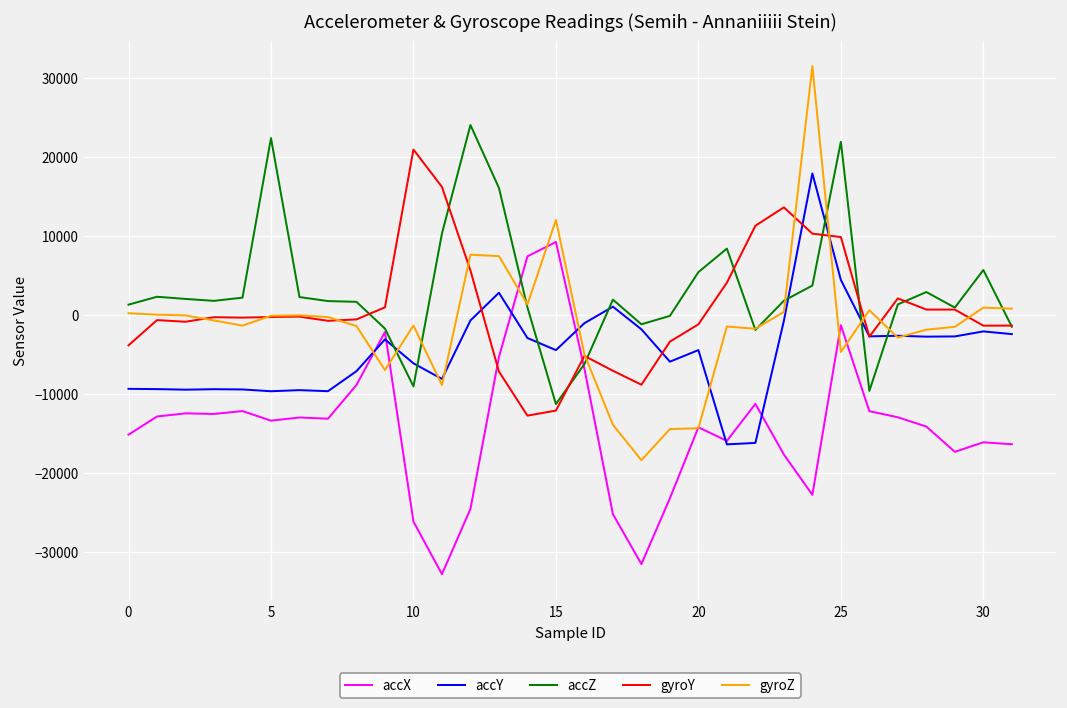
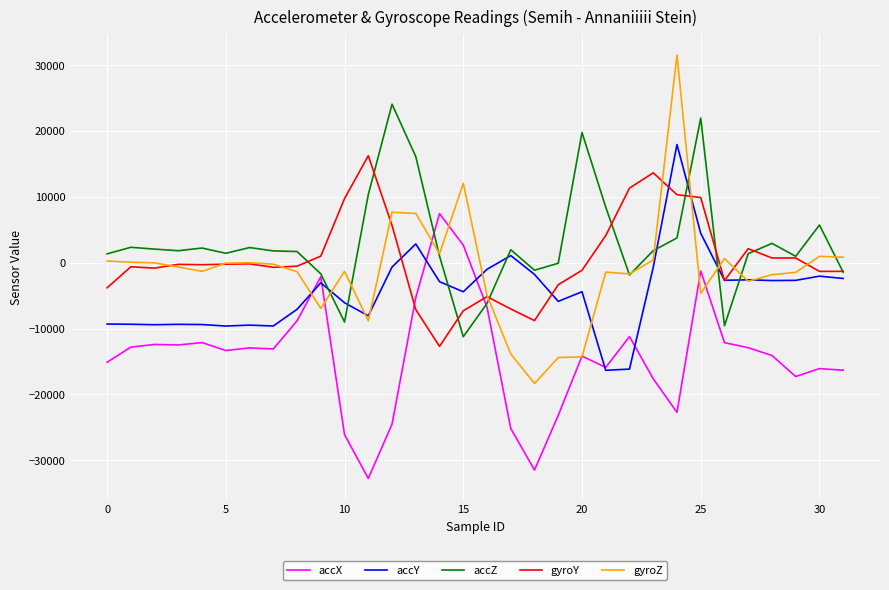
  {
    "accX": {
      "0": -15000,
      "5": -13000,
      "10": -26000,
-     "15": 9000,
+     "15": 3000,
      "25": -1000,
      "30": -16000
    },
    "accY": {
      "0": -9000,
      "5": -10000,
      "10": -6000,
      "15": -4000,
      "20": -4000,
      "25": 4000,
      "30": -2000
    },
    "accZ": {
      "0": 1000,
-     "5": 22000,
+     "5": 1000,
      "10": -9000,
      "15": -11000,
-     "20": 5000,
+     "20": 20000,
      "25": 22000,
      "30": 6000
    },
    "gyroY": {
      "0": -4000,
-     "10": 21000,
-     "15": -12000,
+     "10": 10000,
+     "15": -7000,
      "20": -1000,
      "25": 10000,
      "30": -1000
    },
    "gyroZ": {
      "0": 0,
      "10": -1000,
      "15": 12000,
      "25": -5000,
      "30": 1000
    }
  }
